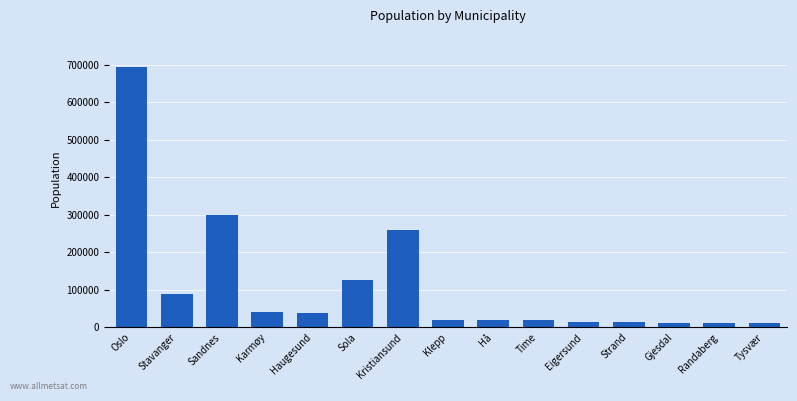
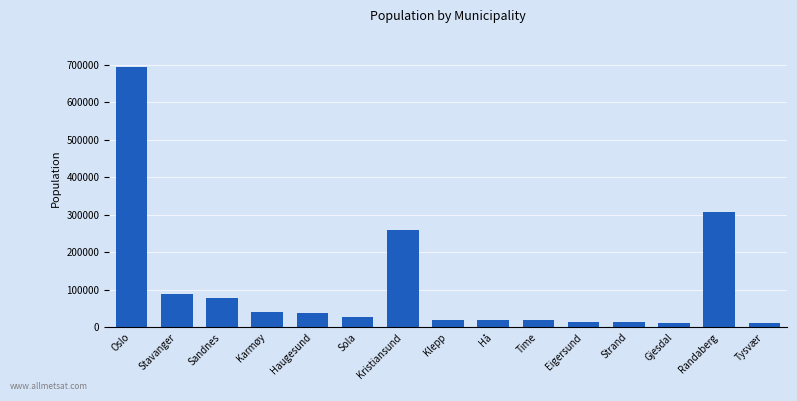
  {
    "Oslo": 690000,
    "Stavanger": 90000,
-   "Sandnes": 300000,
+   "Sandnes": 80000,
    "Karmøy": 40000,
    "Haugesund": 40000,
-   "Sola": 130000,
+   "Sola": 30000,
    "Kristiansund": 260000,
    "Klepp": 20000,
    "Hå": 20000,
    "Time": 20000,
    "Eigersund": 10000,
    "Strand": 10000,
    "Gjesdal": 10000,
-   "Randaberg": 10000,
+   "Randaberg": 310000,
    "Tysvær": 10000
  }
